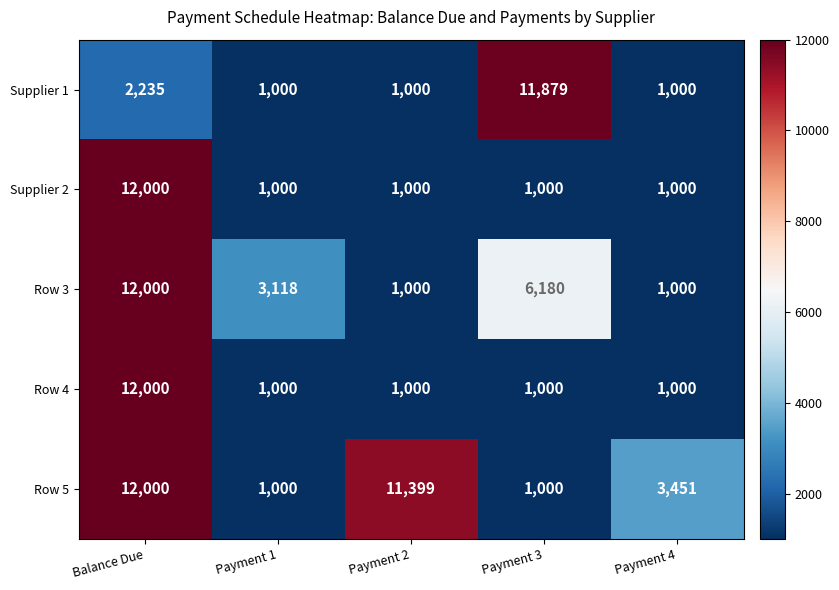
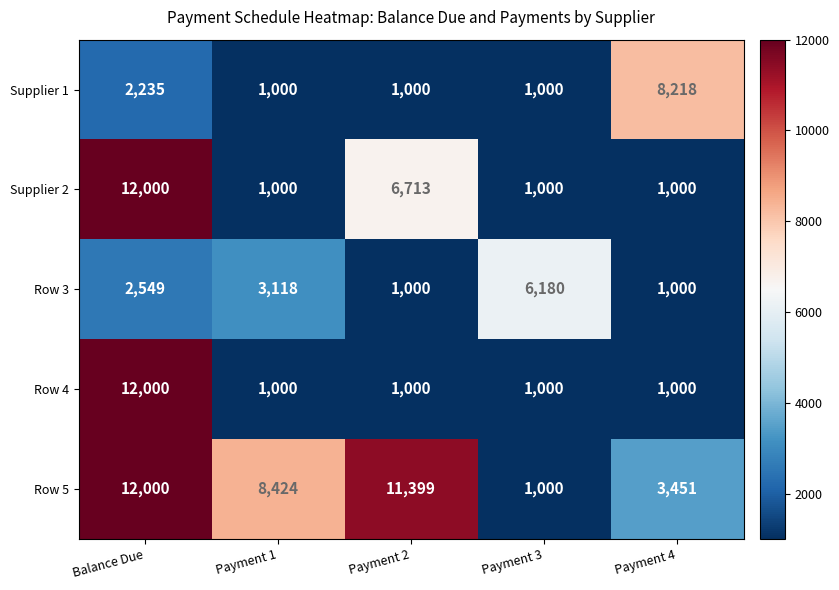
  {
    "Supplier 1": {
      "Balance Due": "2,235",
      "Payment 1": "1,000",
      "Payment 2": "1,000",
-     "Payment 3": "11,879",
-     "Payment 4": "1,000"
+     "Payment 3": "1,000",
+     "Payment 4": "8,218"
    },
    "Supplier 2": {
      "Balance Due": "12,000",
      "Payment 1": "1,000",
-     "Payment 2": "1,000",
+     "Payment 2": "6,713",
      "Payment 3": "1,000",
      "Payment 4": "1,000"
    },
    "Row 3": {
-     "Balance Due": "12,000",
+     "Balance Due": "2,549",
      "Payment 1": "3,118",
      "Payment 2": "1,000",
      "Payment 3": "6,180",
      "Payment 4": "1,000"
    },
    "Row 4": {
      "Balance Due": "12,000",
      "Payment 1": "1,000",
      "Payment 2": "1,000",
      "Payment 3": "1,000",
      "Payment 4": "1,000"
    },
    "Row 5": {
      "Balance Due": "12,000",
-     "Payment 1": "1,000",
+     "Payment 1": "8,424",
      "Payment 2": "11,399",
      "Payment 3": "1,000",
      "Payment 4": "3,451"
    }
  }
